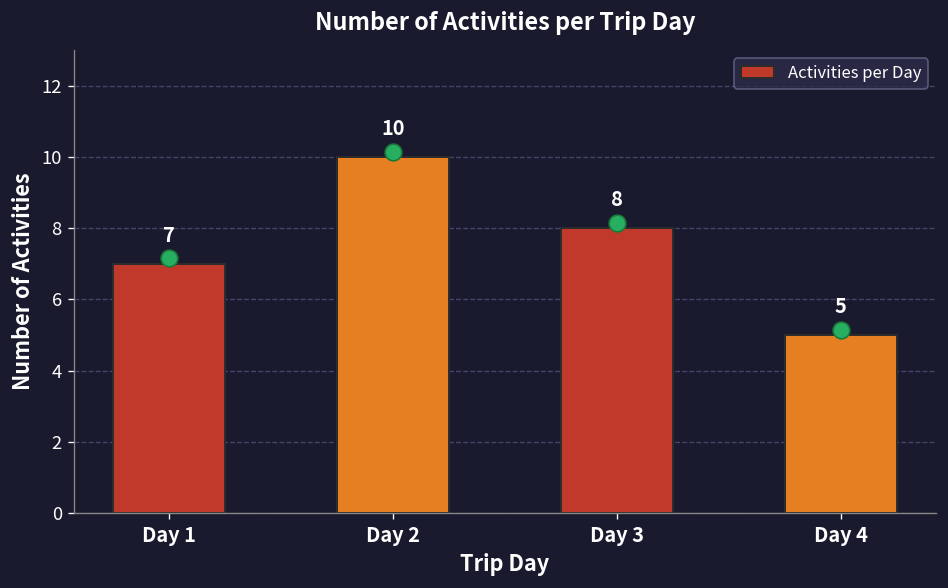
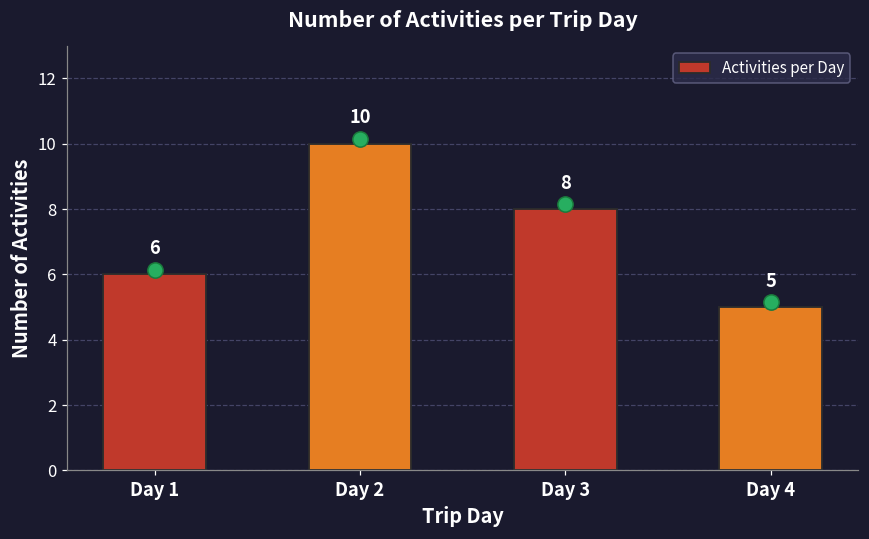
  {
    "Activities per Day": {
-     "Day 1": 7
+     "Day 1": 6
    }
  }
